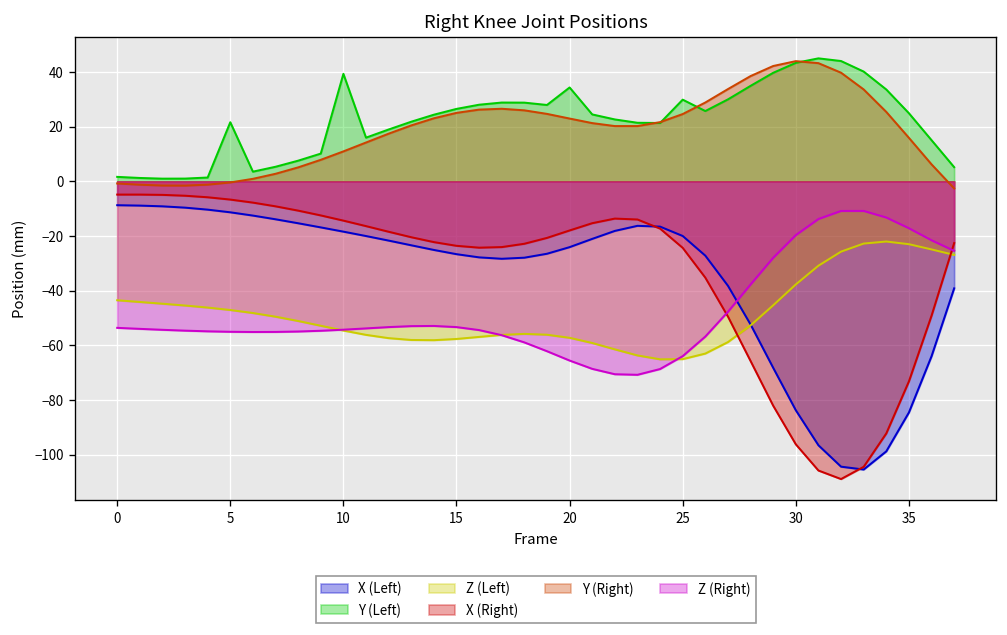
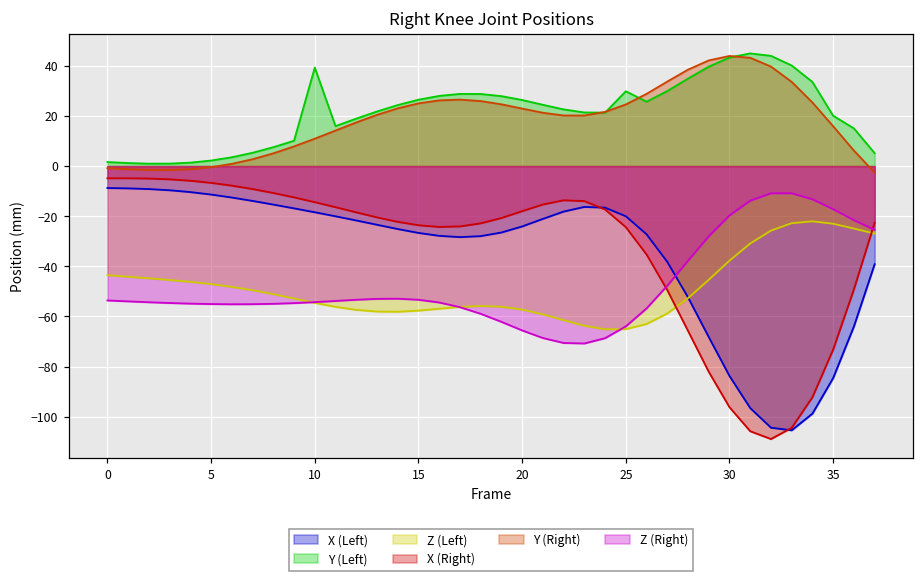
  {
    "Y (Left)": {
      "0": 2,
-     "5": 22,
+     "5": 2,
      "10": 39,
      "15": 27,
-     "20": 34,
+     "20": 26,
      "25": 30,
-     "35": 25
+     "35": 20
    }
  }
